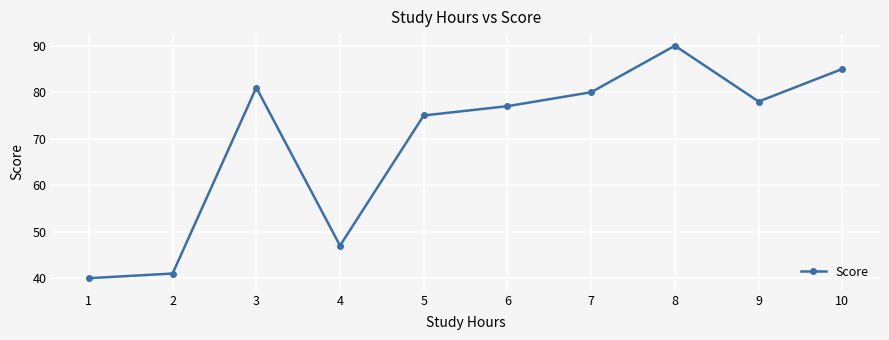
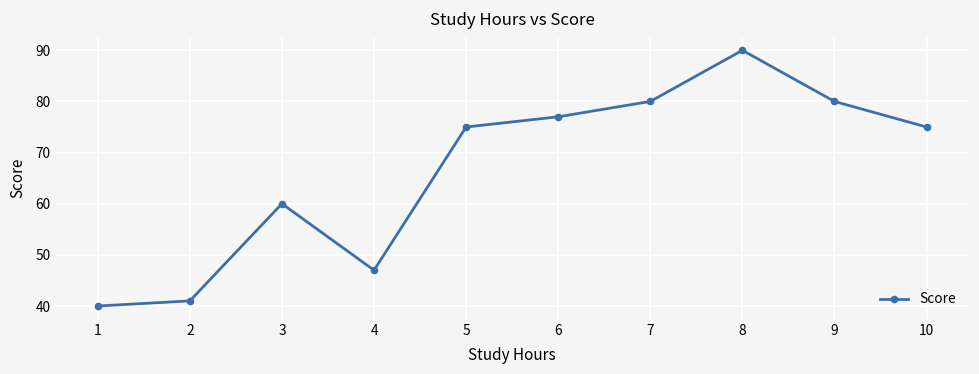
  {
    "1": 40,
    "2": 41,
-   "3": 81,
+   "3": 60,
    "4": 47,
    "5": 75,
    "6": 77,
    "7": 80,
    "8": 90,
-   "9": 78,
-   "10": 85
+   "9": 80,
+   "10": 75
  }
